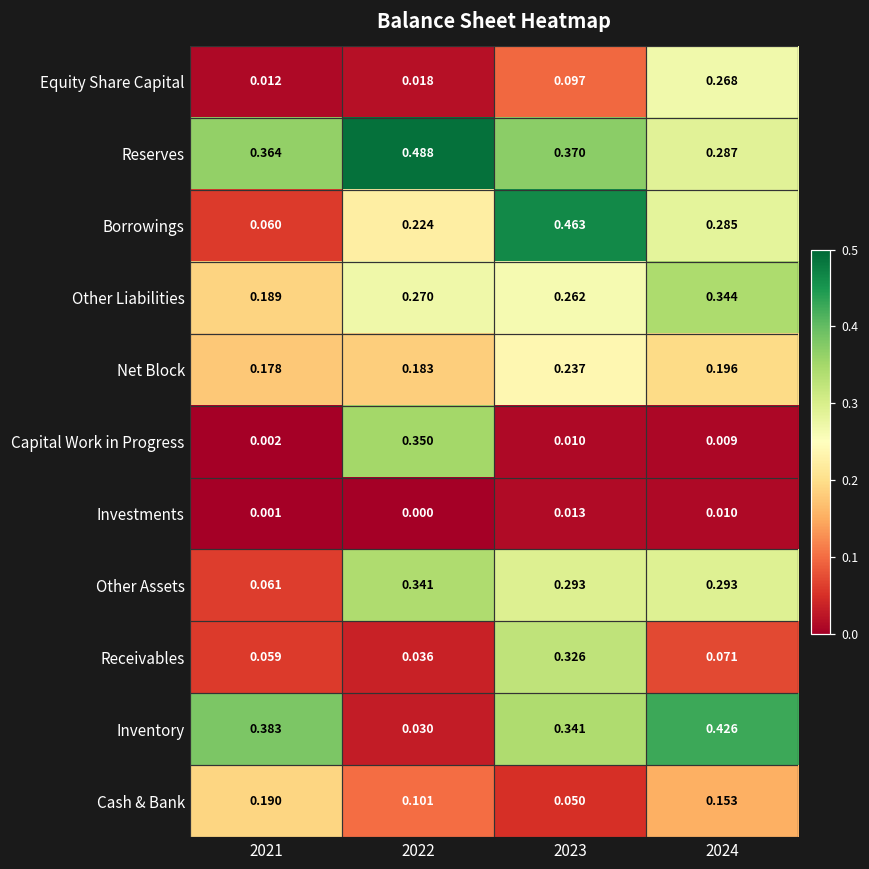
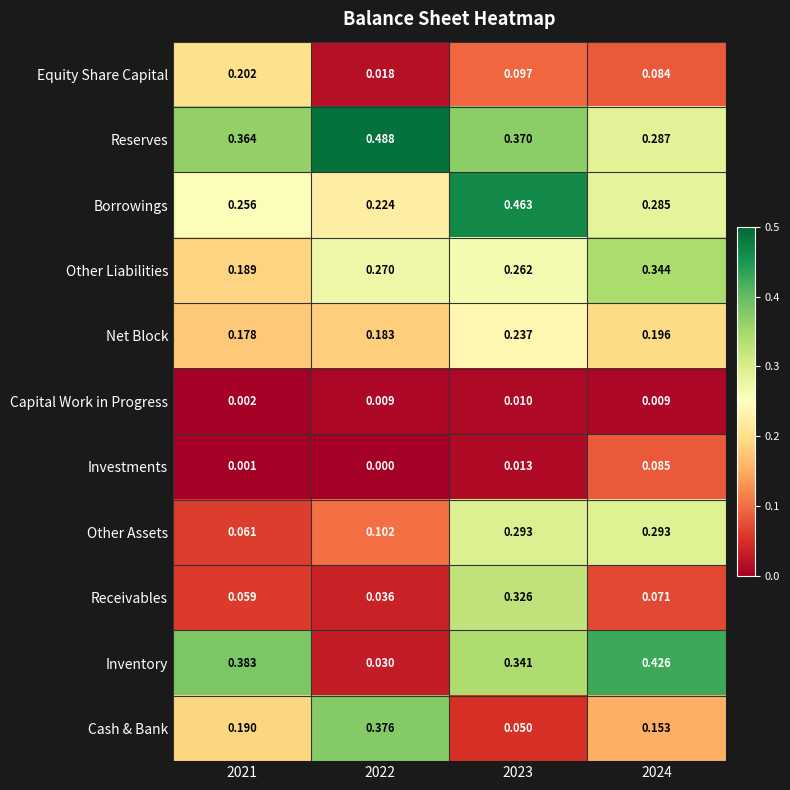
  {
    "Equity Share Capital": {
-     "2021": 0.012,
+     "2021": 0.202,
      "2022": 0.018,
      "2023": 0.097,
-     "2024": 0.268
+     "2024": 0.084
    },
    "Reserves": {
      "2021": 0.364,
      "2022": 0.488,
      "2023": 0.370,
      "2024": 0.287
    },
    "Borrowings": {
-     "2021": 0.060,
+     "2021": 0.256,
      "2022": 0.224,
      "2023": 0.463,
      "2024": 0.285
    },
    "Other Liabilities": {
      "2021": 0.189,
      "2022": 0.270,
      "2023": 0.262,
      "2024": 0.344
    },
    "Net Block": {
      "2021": 0.178,
      "2022": 0.183,
      "2023": 0.237,
      "2024": 0.196
    },
    "Capital Work in Progress": {
      "2021": 0.002,
-     "2022": 0.350,
+     "2022": 0.009,
      "2023": 0.010,
      "2024": 0.009
    },
    "Investments": {
      "2021": 0.001,
      "2022": 0.000,
      "2023": 0.013,
-     "2024": 0.010
+     "2024": 0.085
    },
    "Other Assets": {
      "2021": 0.061,
-     "2022": 0.341,
+     "2022": 0.102,
      "2023": 0.293,
      "2024": 0.293
    },
    "Receivables": {
      "2021": 0.059,
      "2022": 0.036,
      "2023": 0.326,
      "2024": 0.071
    },
    "Inventory": {
      "2021": 0.383,
      "2022": 0.030,
      "2023": 0.341,
      "2024": 0.426
    },
    "Cash & Bank": {
      "2021": 0.190,
-     "2022": 0.101,
+     "2022": 0.376,
      "2023": 0.050,
      "2024": 0.153
    }
  }
